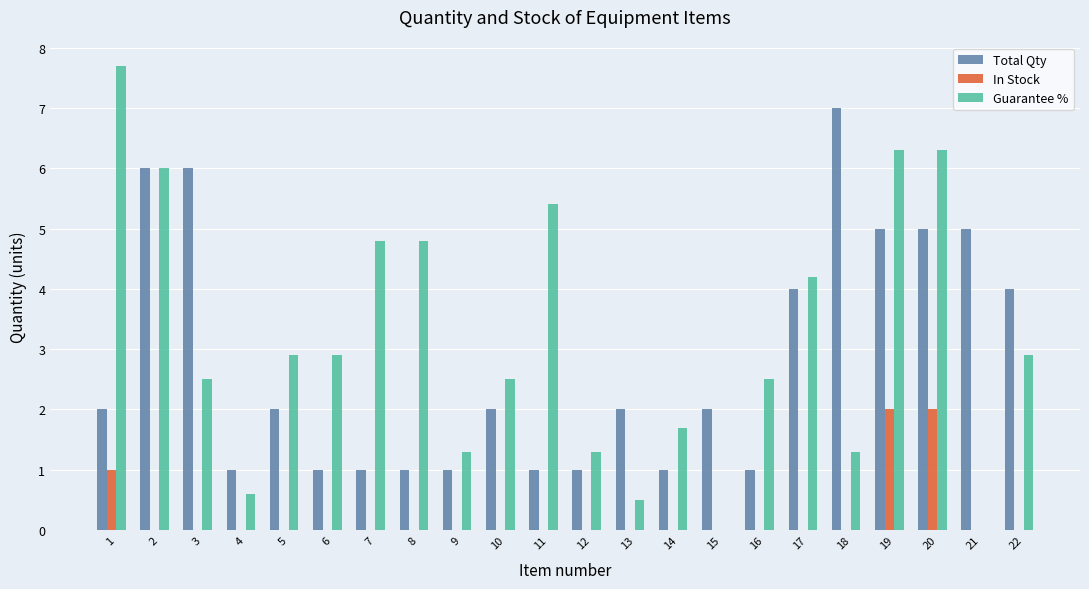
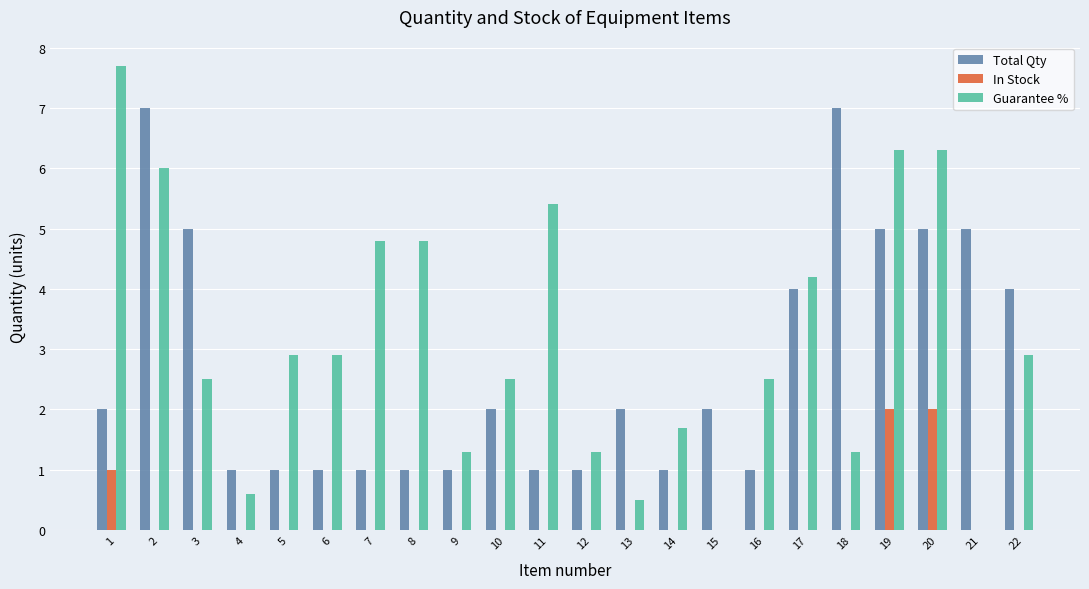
  {
    "Total Qty": {
      "1": 2,
-     "2": 6,
-     "3": 6,
+     "2": 7,
+     "3": 5,
      "4": 1,
-     "5": 2,
+     "5": 1,
      "6": 1,
      "7": 1,
      "8": 1,
      "9": 1,
      "10": 2,
      "11": 1,
      "12": 1,
      "13": 2,
      "14": 1,
      "15": 2,
      "16": 1,
      "17": 4,
      "18": 7,
      "19": 5,
      "20": 5,
      "21": 5,
      "22": 4
    },
    "In Stock": {
      "1": 1,
      "2": 0,
      "3": 0,
      "4": 0,
      "5": 0,
      "6": 0,
      "7": 0,
      "8": 0,
      "9": 0,
      "10": 0,
      "11": 0,
      "12": 0,
      "13": 0,
      "14": 0,
      "15": 0,
      "16": 0,
      "17": 0,
      "18": 0,
      "19": 2,
      "20": 2,
      "21": 0,
      "22": 0
    },
    "Guarantee %": {
      "1": 7.7,
      "2": 6,
      "3": 2.5,
      "4": 0.6,
      "5": 2.9,
      "6": 2.9,
      "7": 4.8,
      "8": 4.8,
      "9": 1.3,
      "10": 2.5,
      "11": 5.4,
      "12": 1.3,
      "13": 0.5,
      "14": 1.7,
      "15": 0,
      "16": 2.5,
      "17": 4.2,
      "18": 1.3,
      "19": 6.3,
      "20": 6.3,
      "21": 0,
      "22": 2.9
    }
  }
